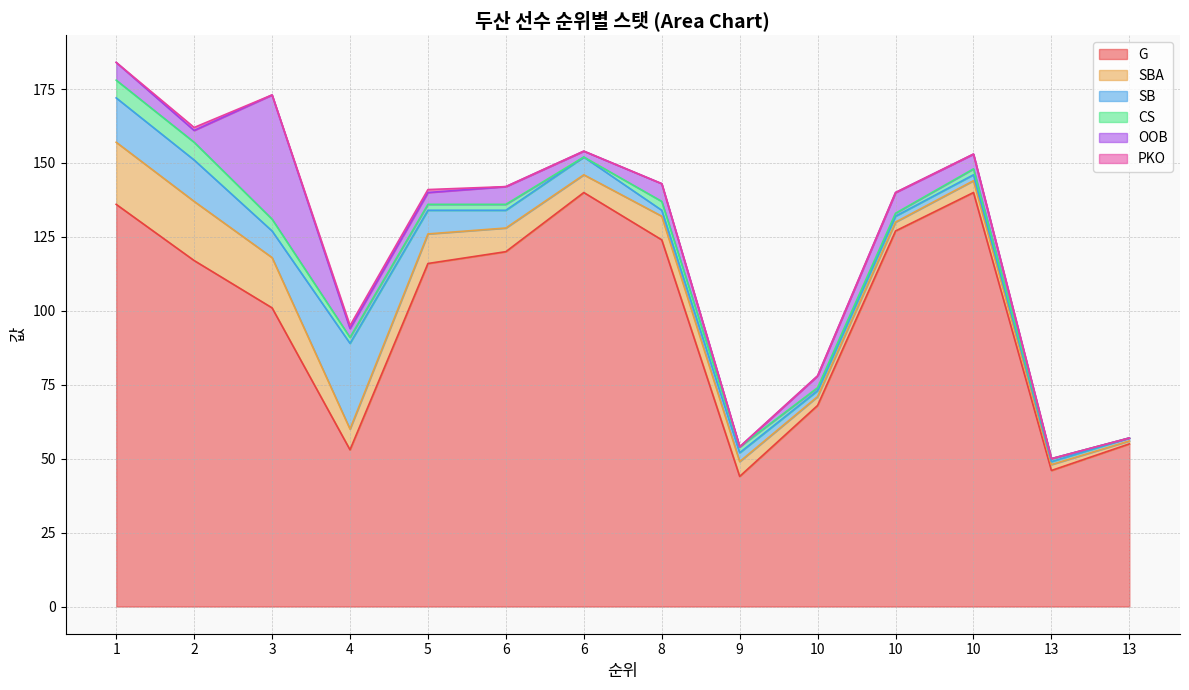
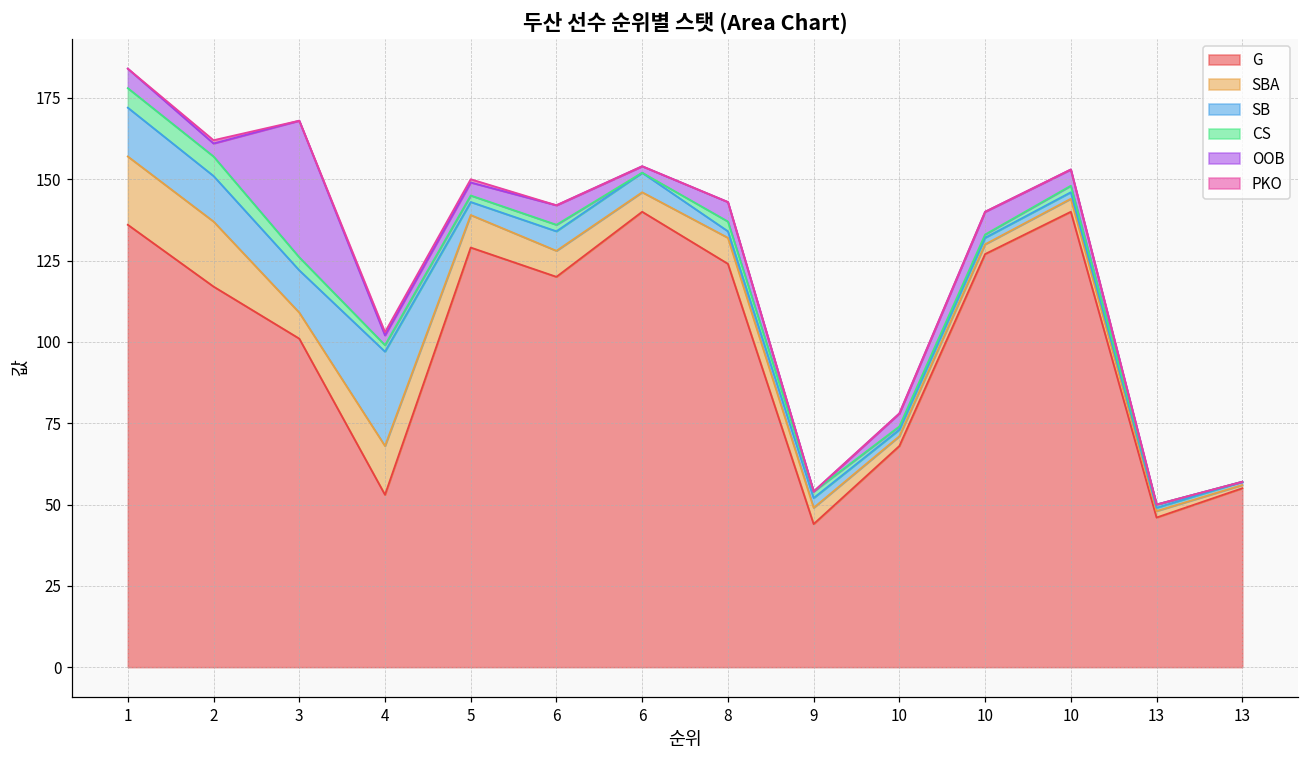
  {
    "G": {
      "1": 136,
      "2": 117,
      "3": 101,
      "4": 53,
-     "5": 116,
+     "5": 129,
      "8": 124,
      "9": 44
    },
    "SBA": {
      "1": 21,
      "2": 20,
-     "3": 17,
-     "4": 7,
+     "3": 8,
+     "4": 15,
      "5": 10,
      "8": 8,
      "9": 5
    },
    "SB": {
      "1": 15,
      "2": 14,
-     "3": 9,
+     "3": 13,
      "4": 29,
-     "5": 8,
+     "5": 4,
      "8": 2,
      "9": 3
    },
    "CS": {
      "1": 6,
      "2": 6,
      "3": 4,
      "4": 2,
      "5": 2,
      "8": 3
    },
    "OOB": {
      "2": 4,
      "4": 3,
      "5": 4
    },
    "PKO": {
      "2": 1,
      "4": 1,
      "5": 1
    }
  }
